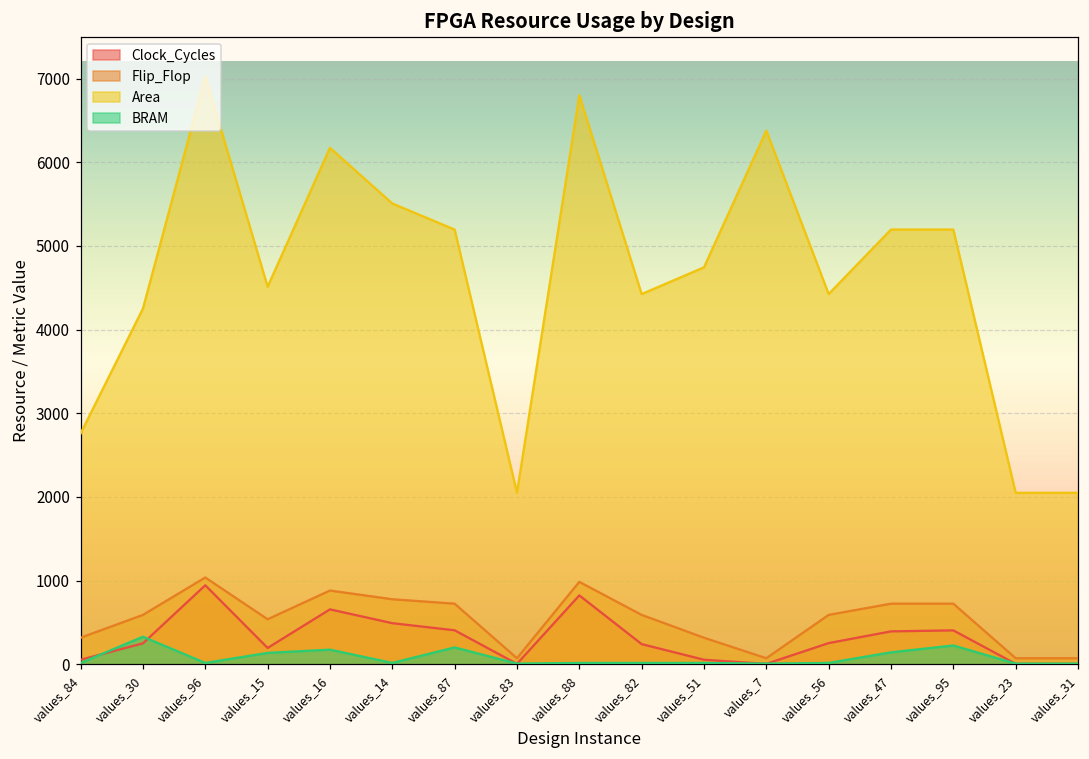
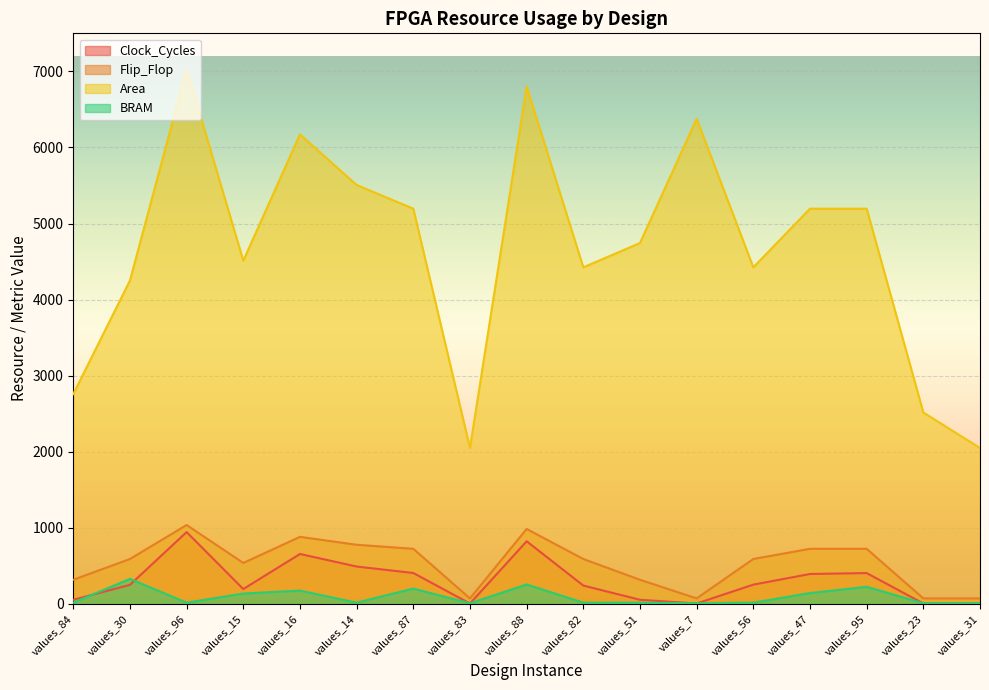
  {
    "Area": {
      "values_84": 2800,
      "values_30": 4300,
      "values_15": 4500,
      "values_16": 6200,
      "values_14": 5500,
      "values_87": 5200,
      "values_83": 2000,
      "values_88": 6800,
      "values_82": 4400,
      "values_51": 4700,
      "values_7": 6400,
      "values_56": 4400,
      "values_47": 5200,
      "values_95": 5200,
-     "values_23": 2000,
+     "values_23": 2500,
      "values_31": 2000
    },
    "BRAM": {
      "values_84": 0,
      "values_30": 300,
      "values_96": 0,
      "values_15": 100,
      "values_16": 200,
      "values_14": 0,
      "values_87": 200,
-     "values_88": 0,
+     "values_88": 300,
      "values_82": 0,
      "values_51": 0,
      "values_56": 0,
      "values_47": 100,
      "values_95": 200
    }
  }
